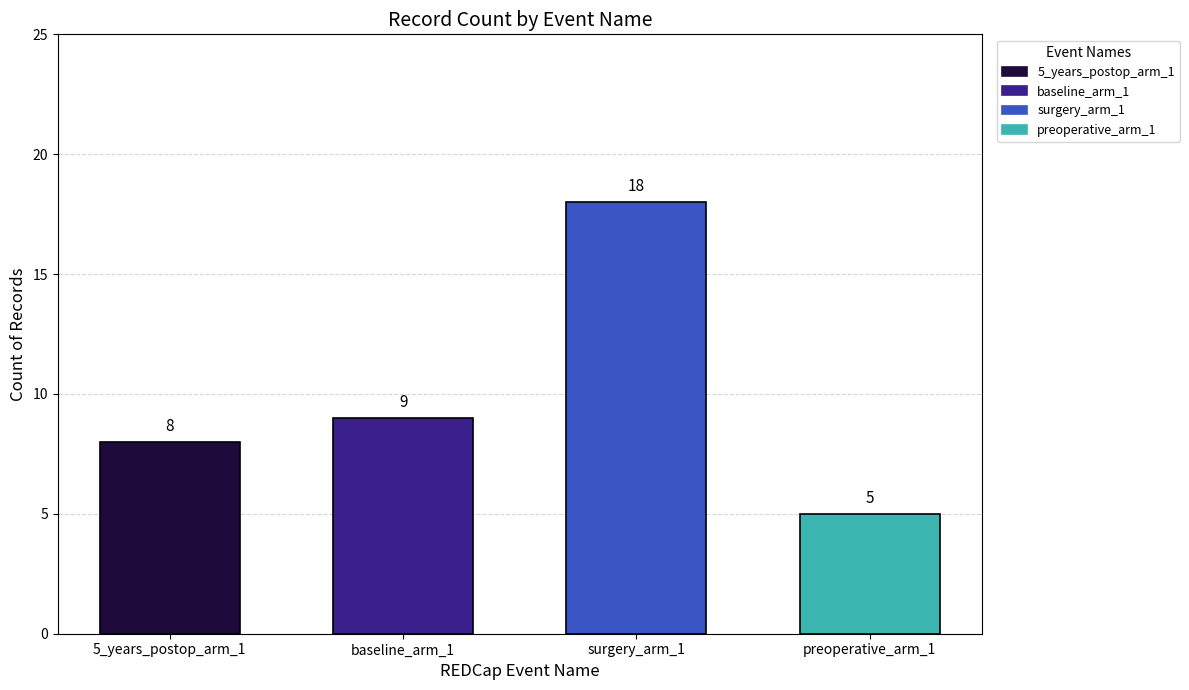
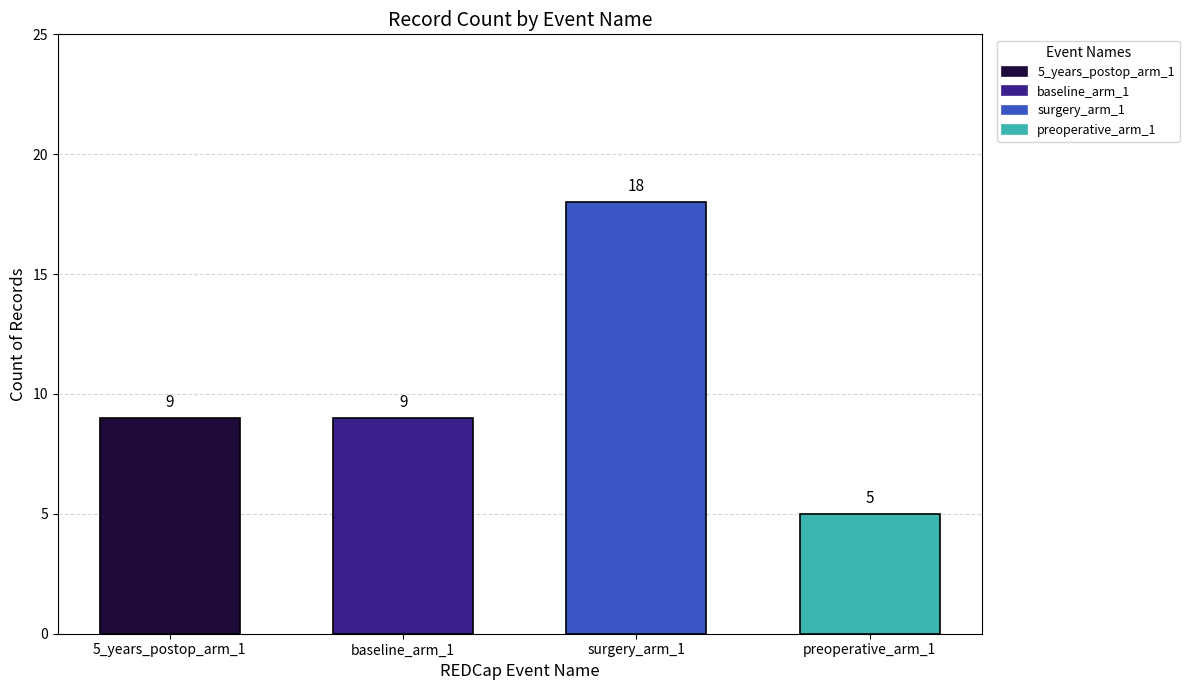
  {
-   "5_years_postop_arm_1": 8,
+   "5_years_postop_arm_1": 9,
    "baseline_arm_1": 9,
    "surgery_arm_1": 18,
    "preoperative_arm_1": 5
  }
